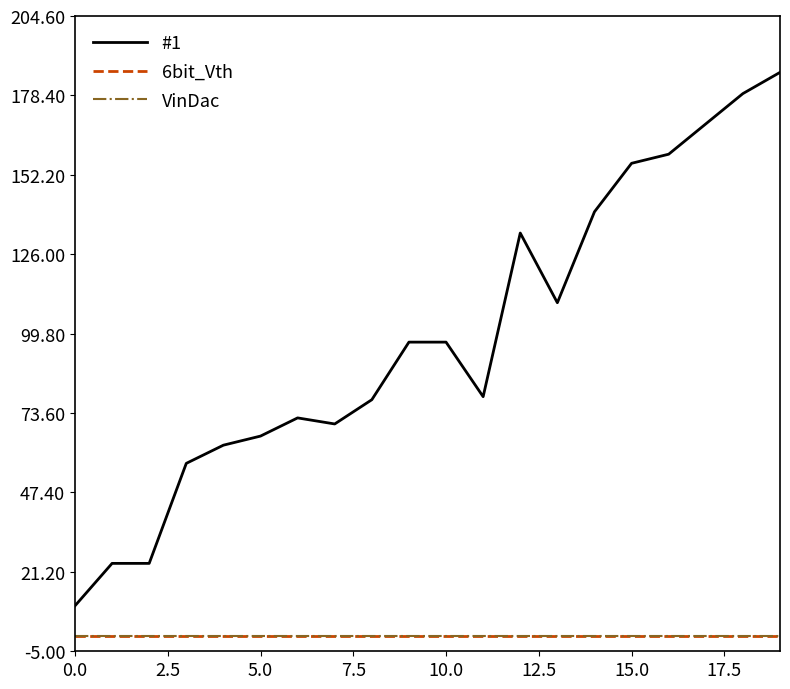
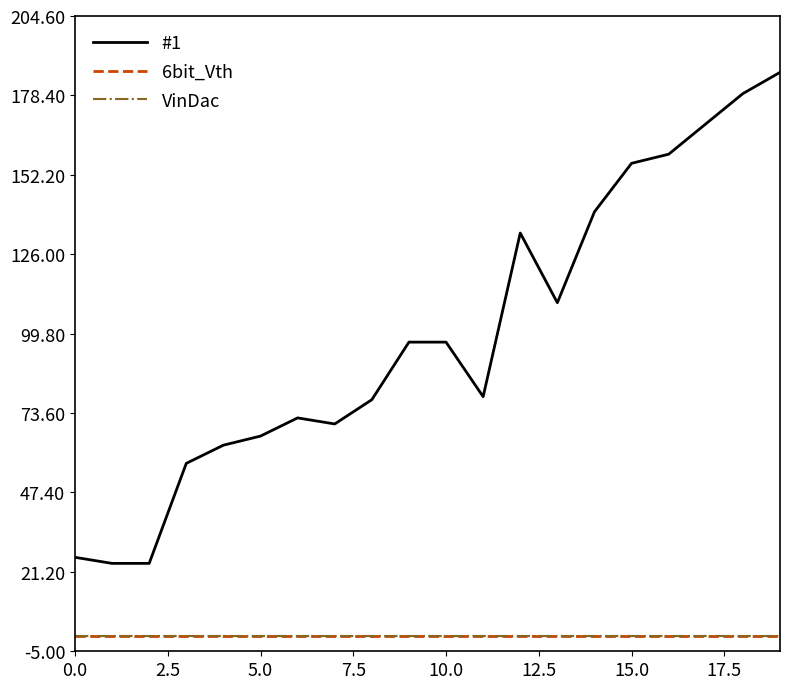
  {
    "#1": {
-     "0.0": 10,
+     "0.0": 26,
      "5.0": 66,
      "10.0": 97,
      "15.0": 156
    },
    "VinDac": {
      "0.0": 0,
      "5.0": 0,
      "10.0": 0,
      "15.0": 0
    }
  }
